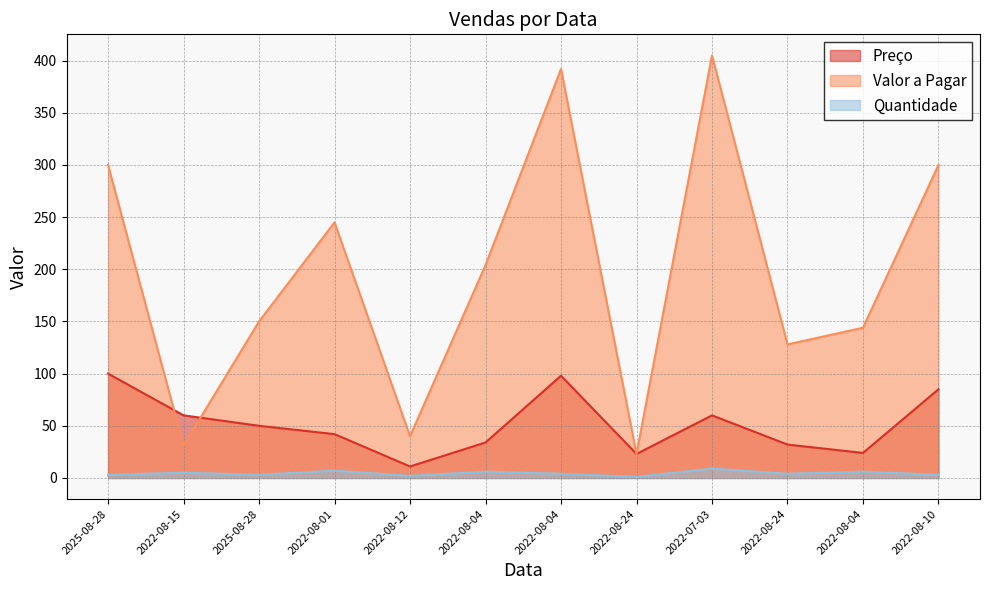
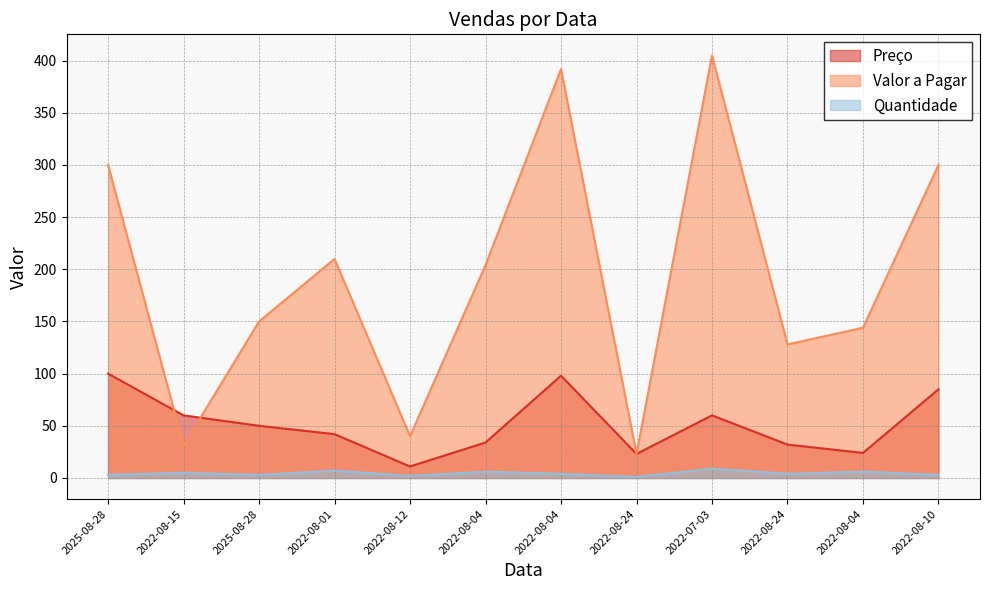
  {
    "Preço": {
      "2022-08-15": 60,
      "2022-08-01": 42,
      "2022-08-12": 11,
      "2022-07-03": 60,
      "2022-08-10": 85
    },
    "Valor a Pagar": {
      "2022-08-15": 31,
-     "2022-08-01": 245,
+     "2022-08-01": 210,
      "2022-08-12": 40,
      "2022-07-03": 405,
      "2022-08-10": 300
    },
    "Quantidade": {
      "2022-08-15": 5,
      "2022-08-01": 7,
      "2022-08-12": 2,
      "2022-07-03": 9,
      "2022-08-10": 3
    }
  }
